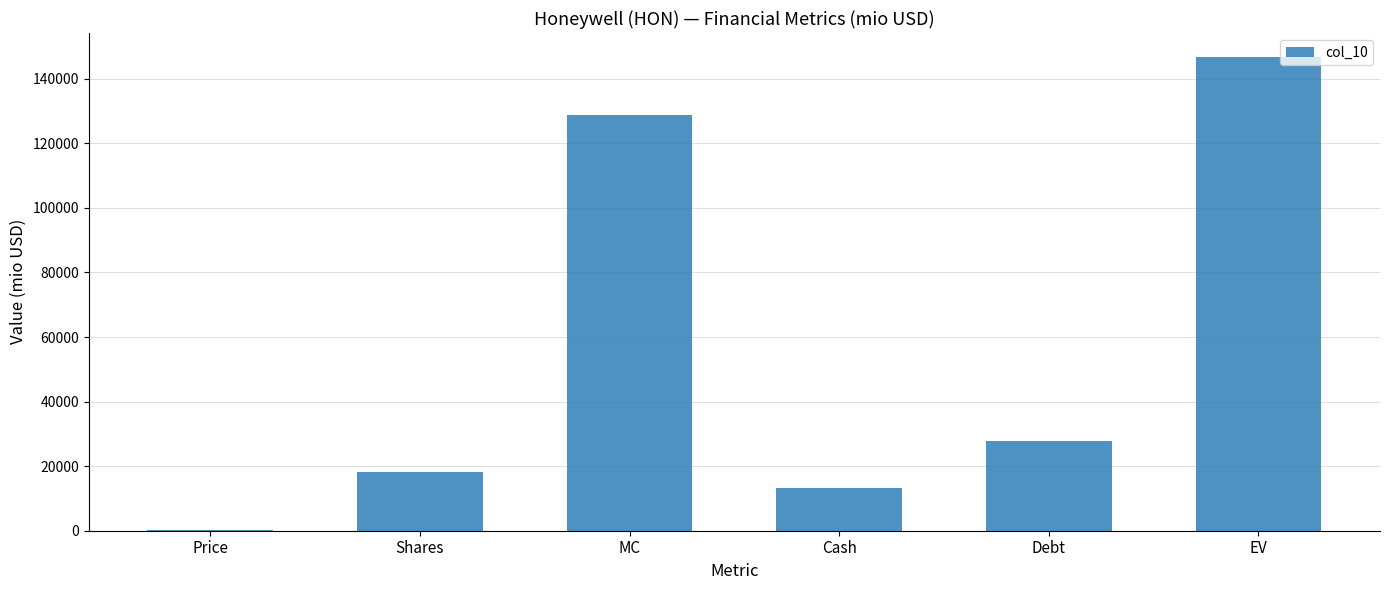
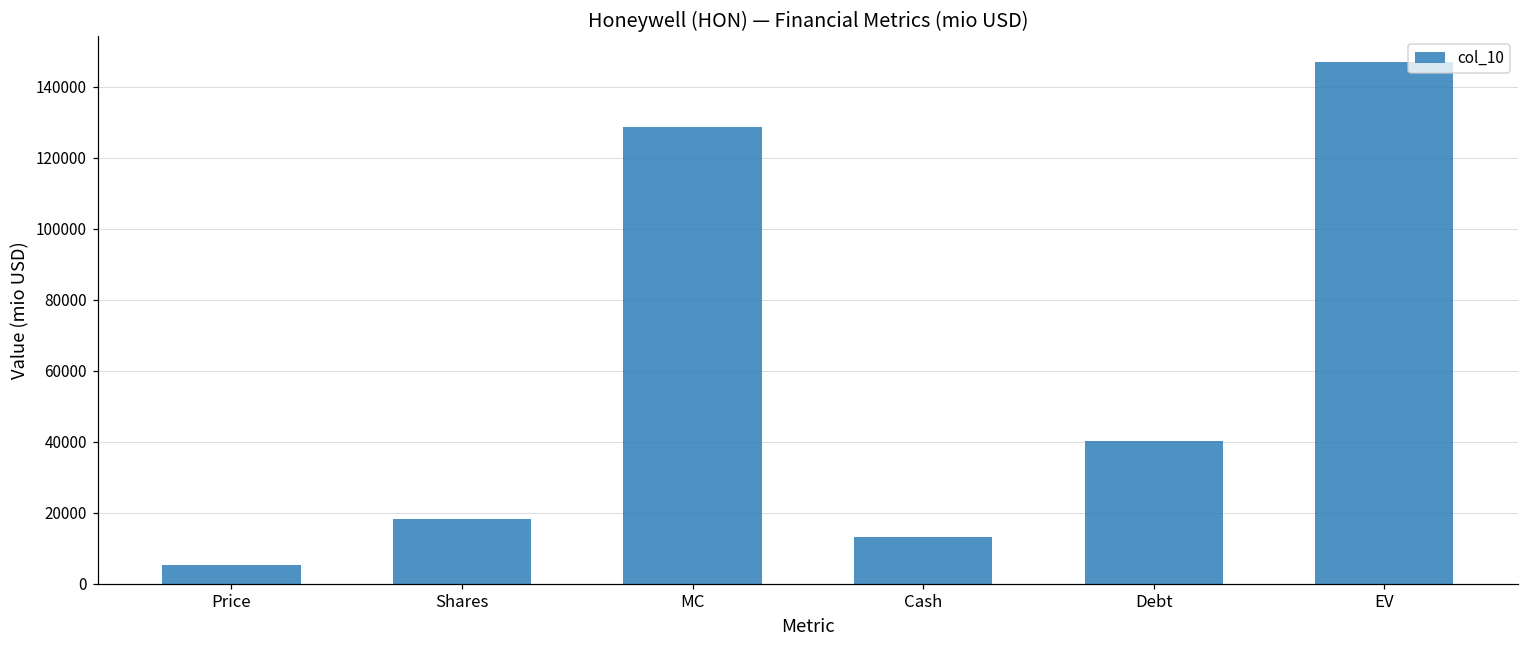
  {
-   "Price": 0,
+   "Price": 5000,
    "Shares": 18000,
    "MC": 129000,
    "Cash": 13000,
-   "Debt": 28000,
+   "Debt": 40000,
    "EV": 147000
  }
